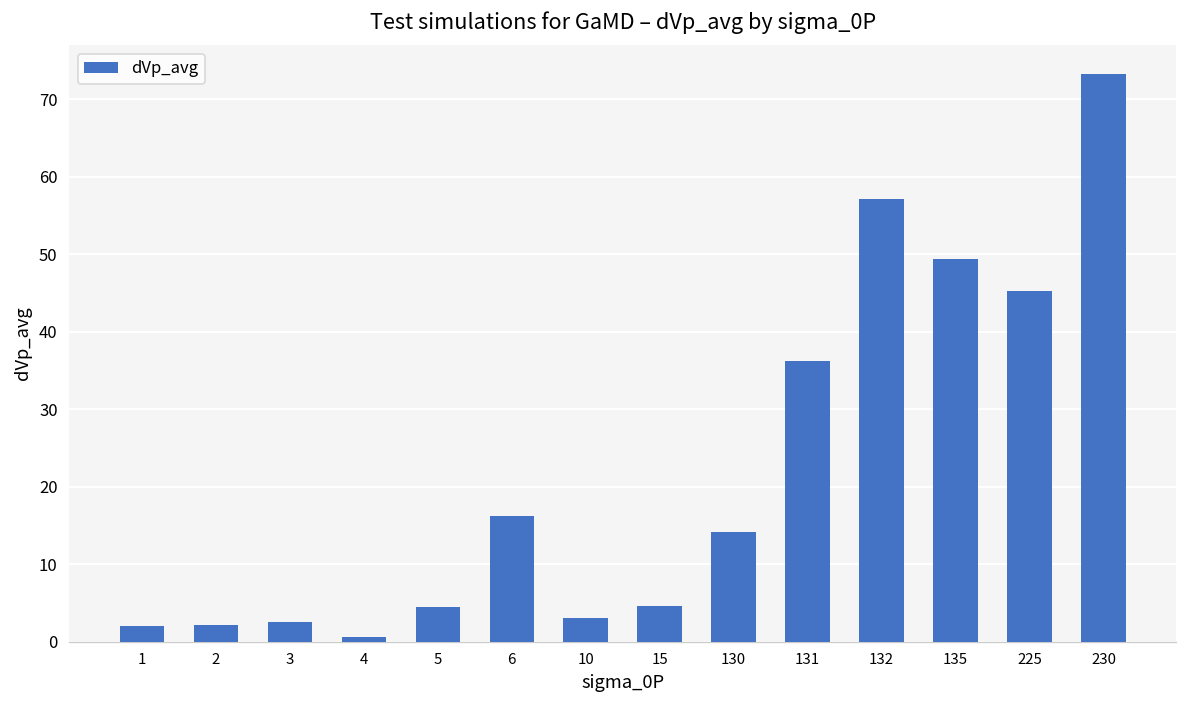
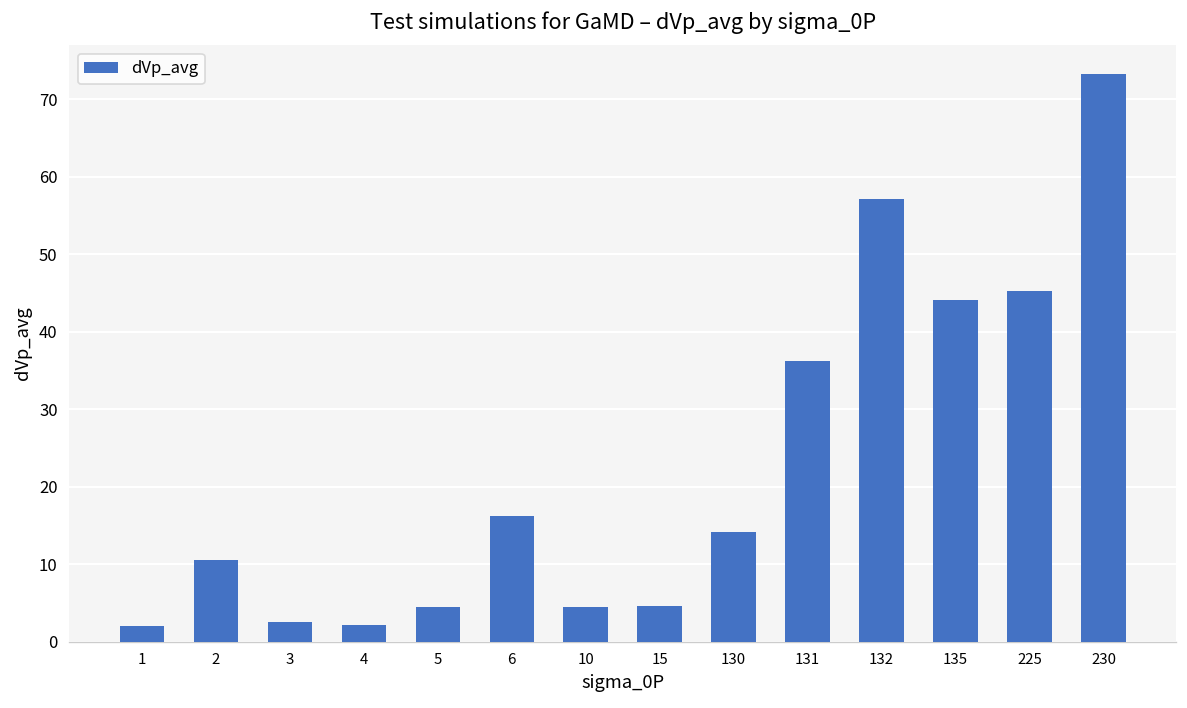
  {
    "1": 2,
-   "2": 2,
+   "2": 10,
    "3": 3,
-   "4": 1,
+   "4": 2,
    "5": 4,
    "6": 16,
-   "10": 3,
+   "10": 5,
    "15": 5,
    "130": 14,
    "131": 36,
    "132": 57,
-   "135": 49,
+   "135": 44,
    "225": 45,
    "230": 73
  }
